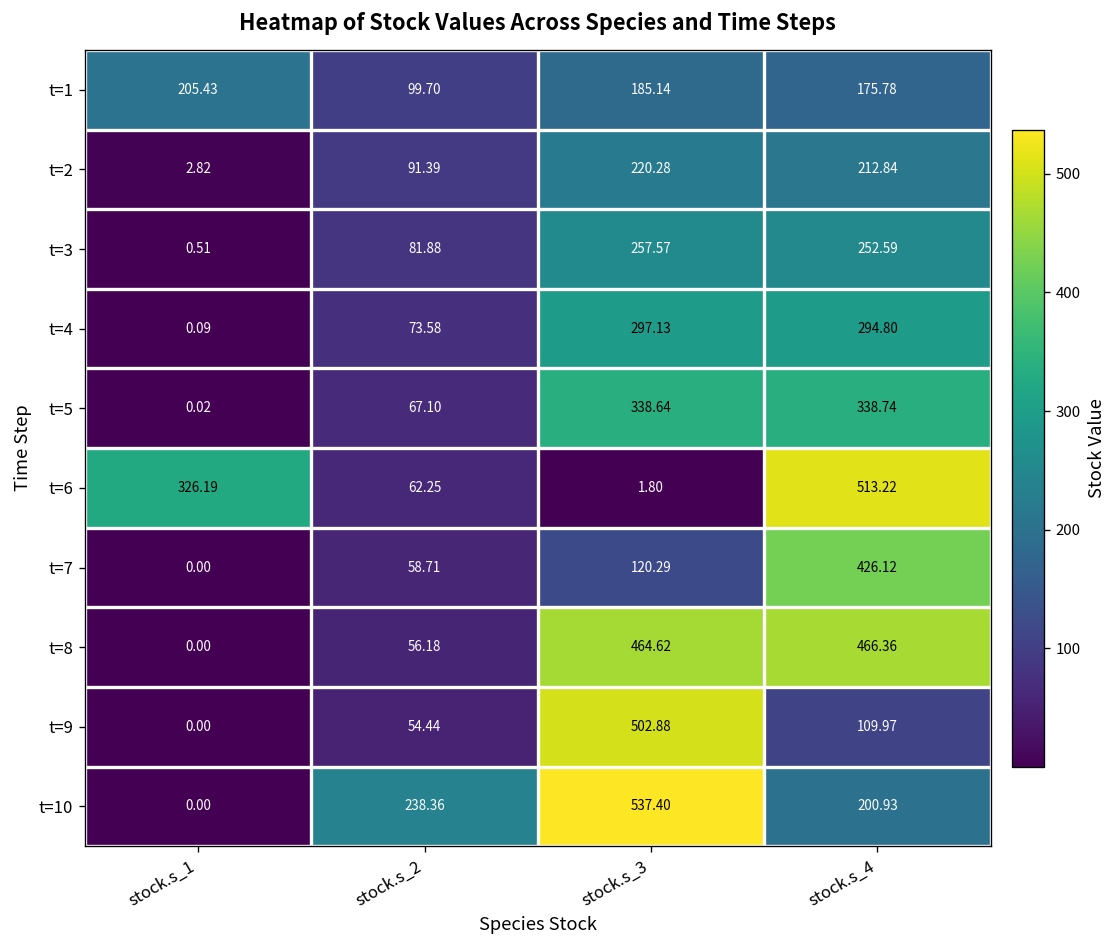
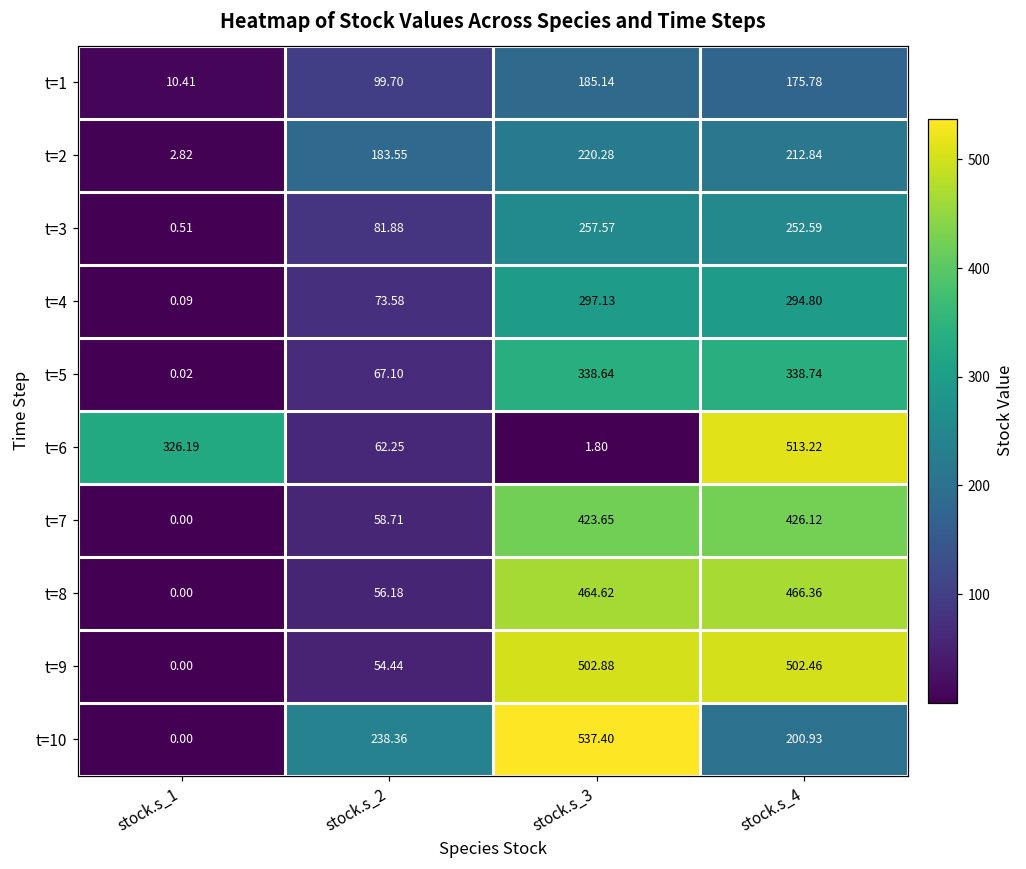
  {
    "t=1": {
-     "stock.s_1": 205.43,
+     "stock.s_1": 10.41,
      "stock.s_2": 99.70,
      "stock.s_3": 185.14,
      "stock.s_4": 175.78
    },
    "t=2": {
      "stock.s_1": 2.82,
-     "stock.s_2": 91.39,
+     "stock.s_2": 183.55,
      "stock.s_3": 220.28,
      "stock.s_4": 212.84
    },
    "t=3": {
      "stock.s_1": 0.51,
      "stock.s_2": 81.88,
      "stock.s_3": 257.57,
      "stock.s_4": 252.59
    },
    "t=4": {
      "stock.s_1": 0.09,
      "stock.s_2": 73.58,
      "stock.s_3": 297.13,
      "stock.s_4": 294.80
    },
    "t=5": {
      "stock.s_1": 0.02,
      "stock.s_2": 67.10,
      "stock.s_3": 338.64,
      "stock.s_4": 338.74
    },
    "t=6": {
      "stock.s_1": 326.19,
      "stock.s_2": 62.25,
      "stock.s_3": 1.80,
      "stock.s_4": 513.22
    },
    "t=7": {
      "stock.s_1": 0.00,
      "stock.s_2": 58.71,
-     "stock.s_3": 120.29,
+     "stock.s_3": 423.65,
      "stock.s_4": 426.12
    },
    "t=8": {
      "stock.s_1": 0.00,
      "stock.s_2": 56.18,
      "stock.s_3": 464.62,
      "stock.s_4": 466.36
    },
    "t=9": {
      "stock.s_1": 0.00,
      "stock.s_2": 54.44,
      "stock.s_3": 502.88,
-     "stock.s_4": 109.97
+     "stock.s_4": 502.46
    },
    "t=10": {
      "stock.s_1": 0.00,
      "stock.s_2": 238.36,
      "stock.s_3": 537.40,
      "stock.s_4": 200.93
    }
  }
